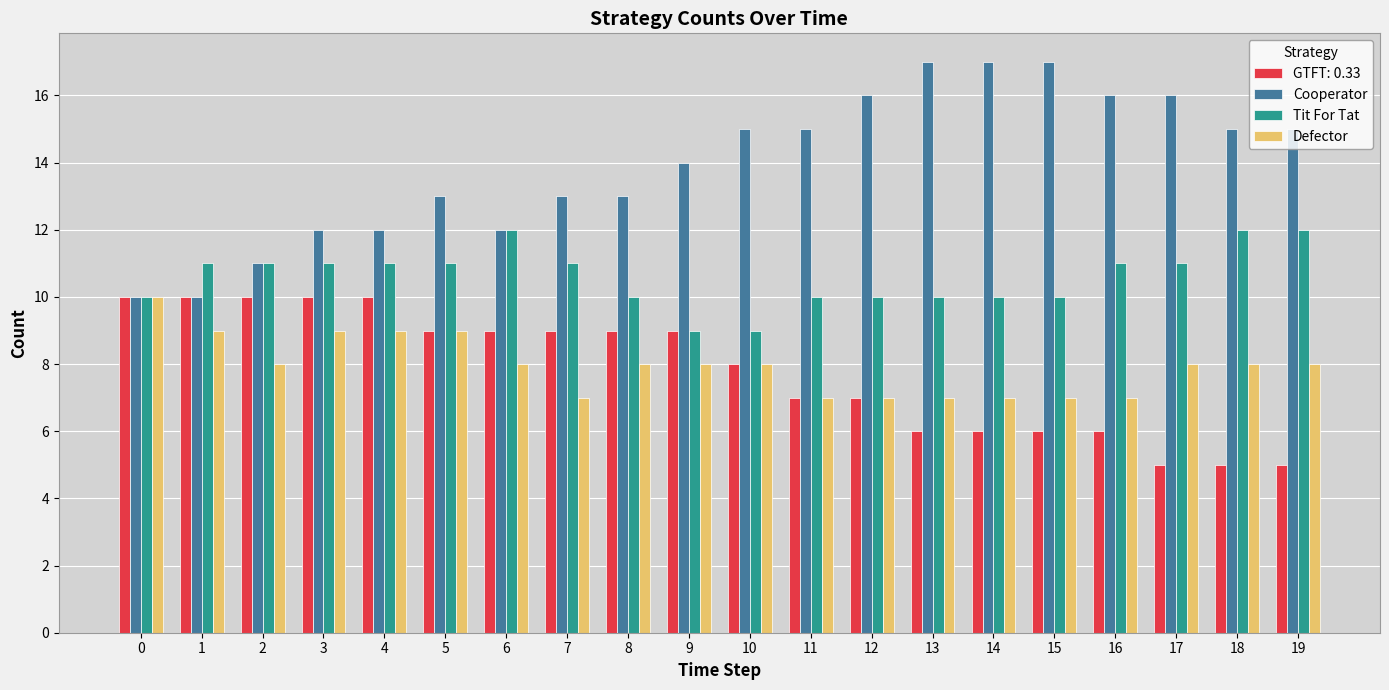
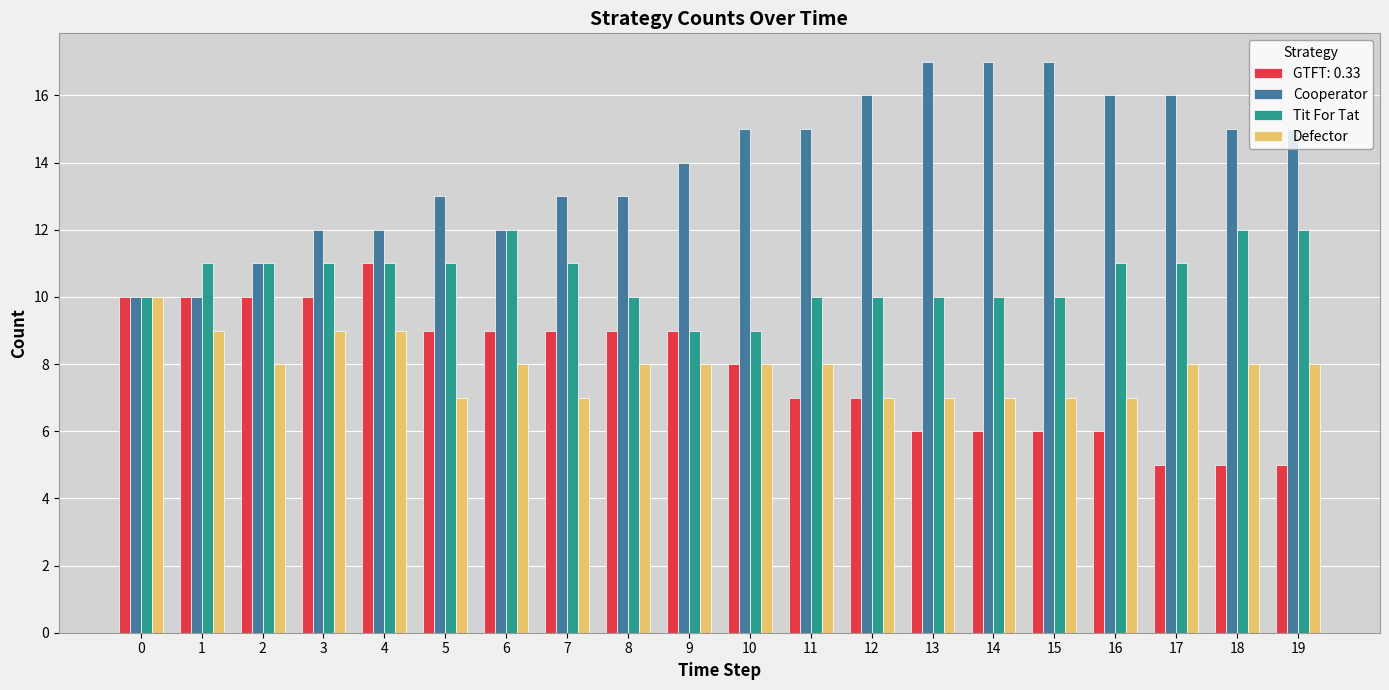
  {
    "GTFT: 0.33": {
      "0": 10,
      "1": 10,
      "2": 10,
      "3": 10,
-     "4": 10,
+     "4": 11,
      "5": 9,
      "6": 9,
      "7": 9,
      "8": 9,
      "9": 9,
      "10": 8,
      "11": 7,
      "12": 7,
      "13": 6,
      "14": 6,
      "15": 6,
      "16": 6,
      "17": 5,
      "18": 5,
      "19": 5
    },
    "Defector": {
      "0": 10,
      "1": 9,
      "2": 8,
      "3": 9,
      "4": 9,
-     "5": 9,
+     "5": 7,
      "6": 8,
      "7": 7,
      "8": 8,
      "9": 8,
      "10": 8,
-     "11": 7,
+     "11": 8,
      "12": 7,
      "13": 7,
      "14": 7,
      "15": 7,
      "16": 7,
      "17": 8,
      "18": 8,
      "19": 8
    }
  }
